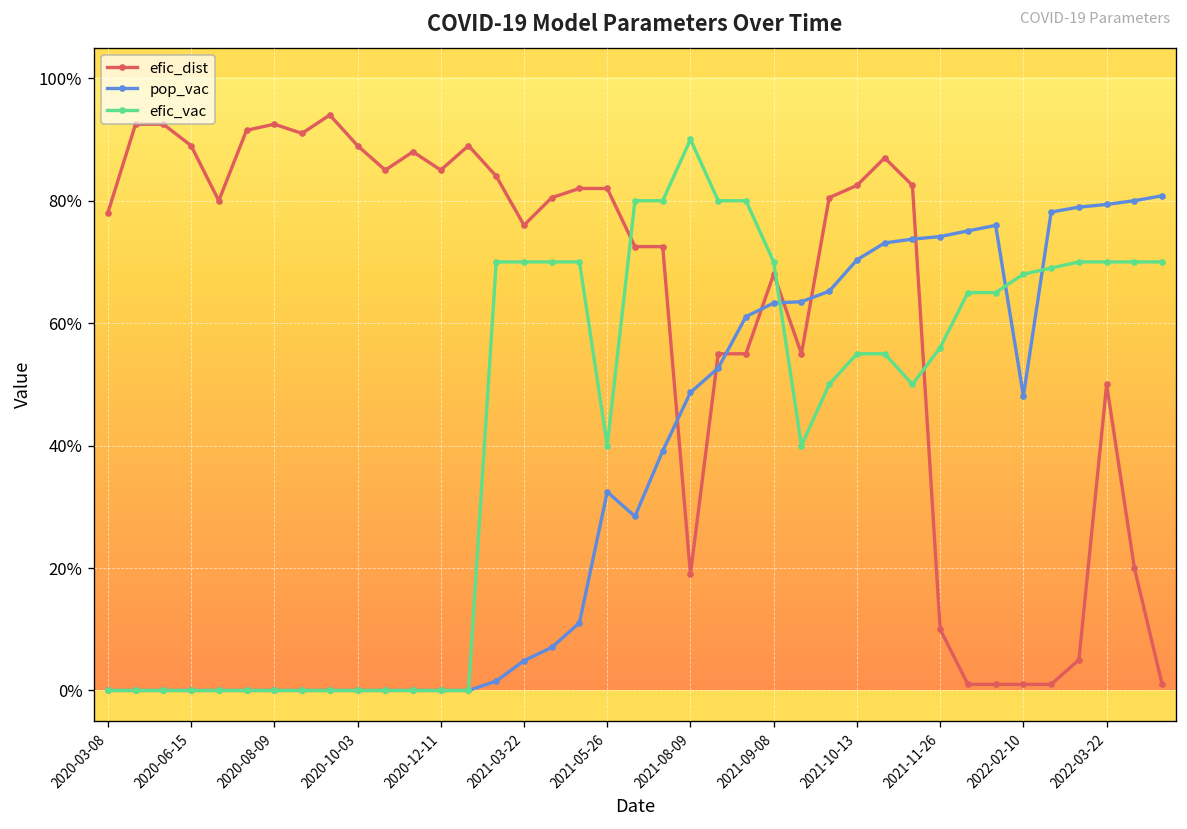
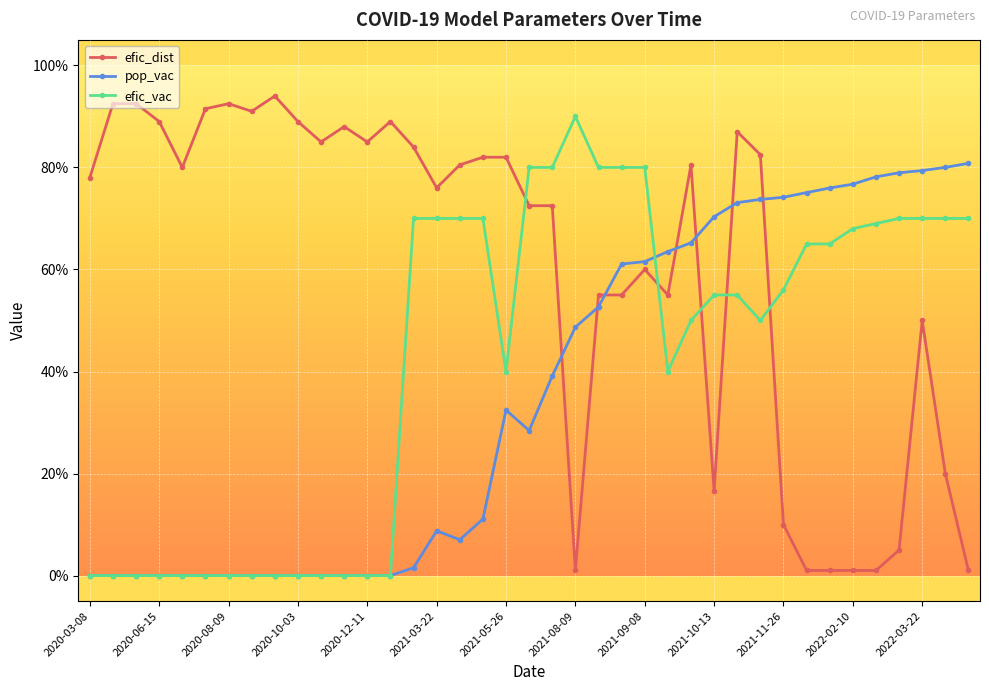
  {
    "efic_dist": {
      "2020-03-08": "78%",
      "2020-06-15": "89%",
      "2020-08-09": "93%",
      "2020-10-03": "89%",
      "2020-12-11": "85%",
      "2021-03-22": "76%",
      "2021-05-26": "82%",
-     "2021-08-09": "19%",
-     "2021-09-08": "68%",
-     "2021-10-13": "83%",
+     "2021-08-09": "1%",
+     "2021-09-08": "60%",
+     "2021-10-13": "17%",
      "2021-11-26": "10%",
      "2022-02-10": "1%",
      "2022-03-22": "50%"
    },
    "pop_vac": {
-     "2021-03-22": "5%",
+     "2021-03-22": "9%",
      "2021-05-26": "32%",
      "2021-08-09": "49%",
-     "2021-09-08": "63%",
+     "2021-09-08": "62%",
      "2021-10-13": "70%",
      "2021-11-26": "74%",
-     "2022-02-10": "48%",
+     "2022-02-10": "77%",
      "2022-03-22": "79%"
    },
    "efic_vac": {
      "2021-03-22": "70%",
      "2021-05-26": "40%",
      "2021-08-09": "90%",
-     "2021-09-08": "70%",
+     "2021-09-08": "80%",
      "2021-10-13": "55%",
      "2021-11-26": "56%",
      "2022-02-10": "68%",
      "2022-03-22": "70%"
    }
  }
